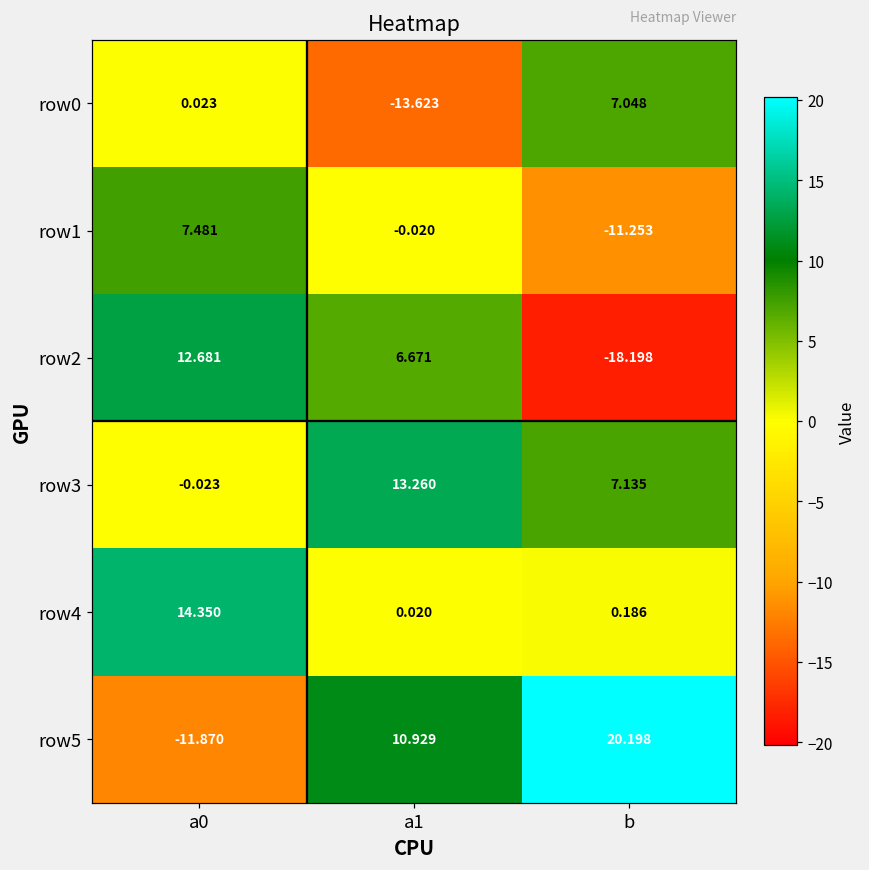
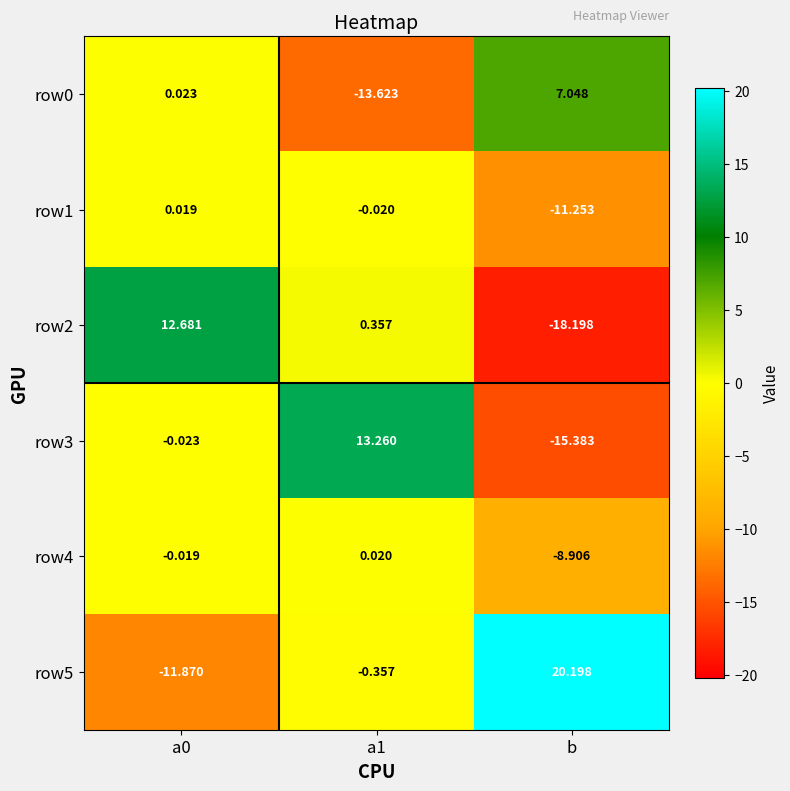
  {
    "row0": {
      "a0": 0.023,
      "a1": -13.623,
      "b": 7.048
    },
    "row1": {
-     "a0": 7.481,
+     "a0": 0.019,
      "a1": -0.020,
      "b": -11.253
    },
    "row2": {
      "a0": 12.681,
-     "a1": 6.671,
+     "a1": 0.357,
      "b": -18.198
    },
    "row3": {
      "a0": -0.023,
      "a1": 13.260,
-     "b": 7.135
+     "b": -15.383
    },
    "row4": {
-     "a0": 14.350,
+     "a0": -0.019,
      "a1": 0.020,
-     "b": 0.186
+     "b": -8.906
    },
    "row5": {
      "a0": -11.870,
-     "a1": 10.929,
+     "a1": -0.357,
      "b": 20.198
    }
  }
